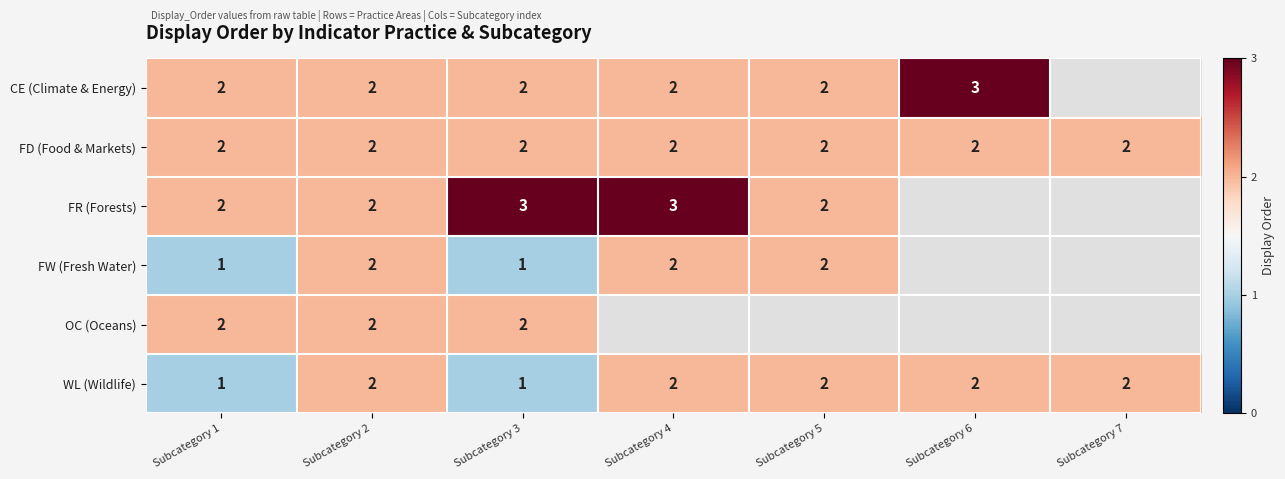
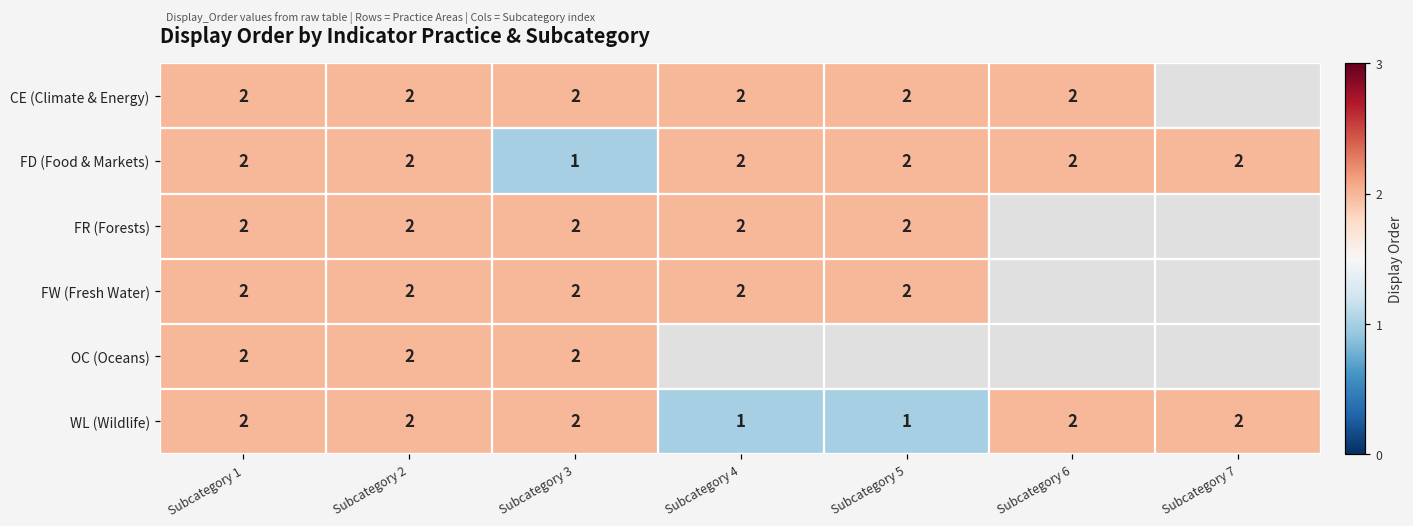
  {
    "CE (Climate & Energy)": {
      "Subcategory 1": 2,
      "Subcategory 2": 2,
      "Subcategory 3": 2,
      "Subcategory 4": 2,
      "Subcategory 5": 2,
-     "Subcategory 6": 3
+     "Subcategory 6": 2
    },
    "FD (Food & Markets)": {
      "Subcategory 1": 2,
      "Subcategory 2": 2,
-     "Subcategory 3": 2,
+     "Subcategory 3": 1,
      "Subcategory 4": 2,
      "Subcategory 5": 2,
      "Subcategory 6": 2,
      "Subcategory 7": 2
    },
    "FR (Forests)": {
      "Subcategory 1": 2,
      "Subcategory 2": 2,
-     "Subcategory 3": 3,
-     "Subcategory 4": 3,
+     "Subcategory 3": 2,
+     "Subcategory 4": 2,
      "Subcategory 5": 2
    },
    "FW (Fresh Water)": {
-     "Subcategory 1": 1,
+     "Subcategory 1": 2,
      "Subcategory 2": 2,
-     "Subcategory 3": 1,
+     "Subcategory 3": 2,
      "Subcategory 4": 2,
      "Subcategory 5": 2
    },
    "OC (Oceans)": {
      "Subcategory 1": 2,
      "Subcategory 2": 2,
      "Subcategory 3": 2
    },
    "WL (Wildlife)": {
-     "Subcategory 1": 1,
+     "Subcategory 1": 2,
      "Subcategory 2": 2,
-     "Subcategory 3": 1,
-     "Subcategory 4": 2,
-     "Subcategory 5": 2,
+     "Subcategory 3": 2,
+     "Subcategory 4": 1,
+     "Subcategory 5": 1,
      "Subcategory 6": 2,
      "Subcategory 7": 2
    }
  }
